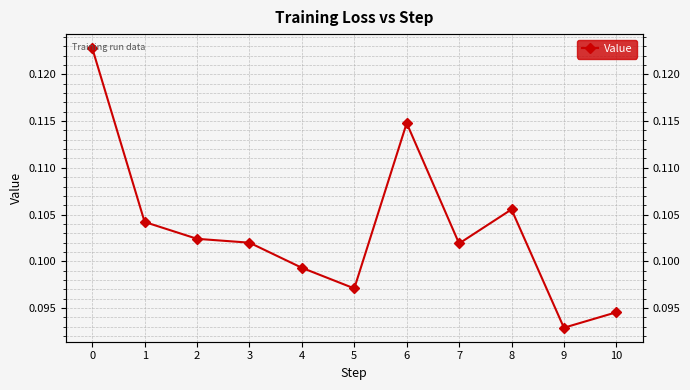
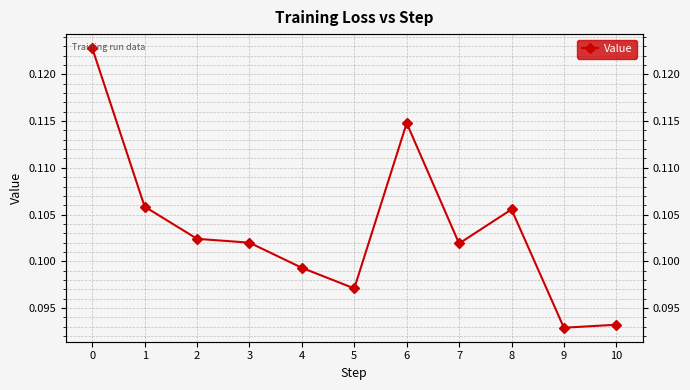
  {
    "0": 0.123,
-   "1": 0.104,
+   "1": 0.106,
    "2": 0.102,
    "3": 0.102,
    "4": 0.099,
    "5": 0.097,
    "6": 0.115,
    "7": 0.102,
    "8": 0.106,
    "9": 0.093,
-   "10": 0.095
+   "10": 0.093
  }
